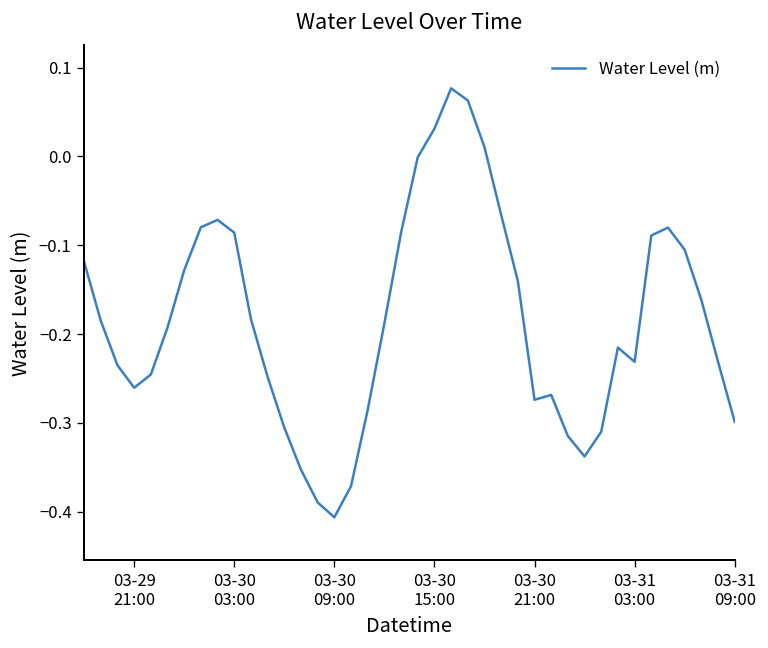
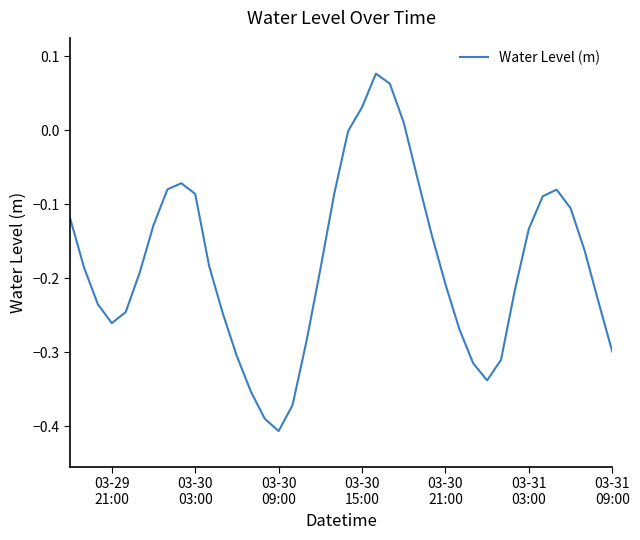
  {
    "03-29 21:00": -0.26,
    "03-30 03:00": -0.09,
    "03-30 09:00": -0.41,
    "03-30 15:00": 0.03,
-   "03-30 21:00": -0.27,
-   "03-31 03:00": -0.23,
+   "03-30 21:00": -0.21,
+   "03-31 03:00": -0.13,
    "03-31 09:00": -0.30
  }
